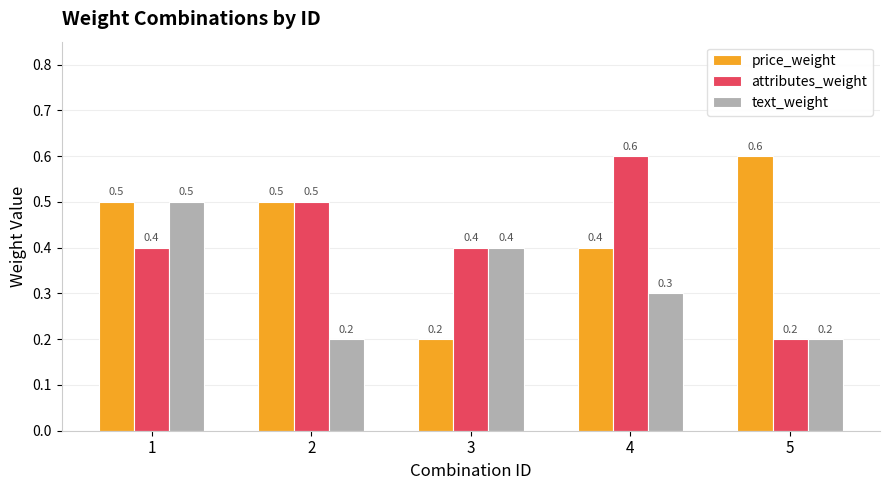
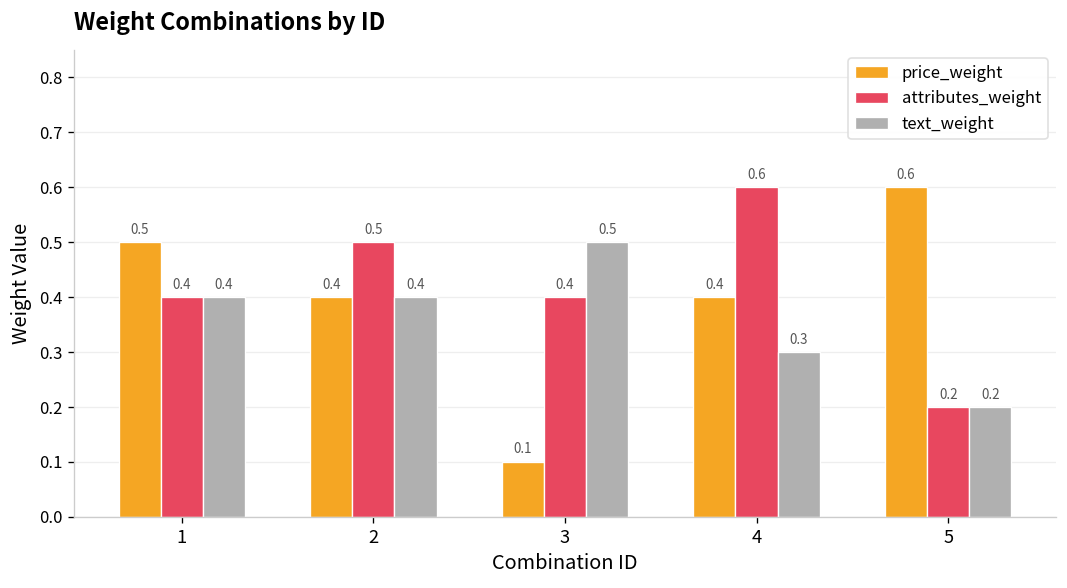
  {
    "price_weight": {
      "1": 0.5,
-     "2": 0.5,
-     "3": 0.2,
+     "2": 0.4,
+     "3": 0.1,
      "4": 0.4,
      "5": 0.6
    },
    "attributes_weight": {
      "1": 0.4,
      "2": 0.5,
      "3": 0.4,
      "4": 0.6,
      "5": 0.2
    },
    "text_weight": {
-     "1": 0.5,
-     "2": 0.2,
-     "3": 0.4,
+     "1": 0.4,
+     "2": 0.4,
+     "3": 0.5,
      "4": 0.3,
      "5": 0.2
    }
  }
